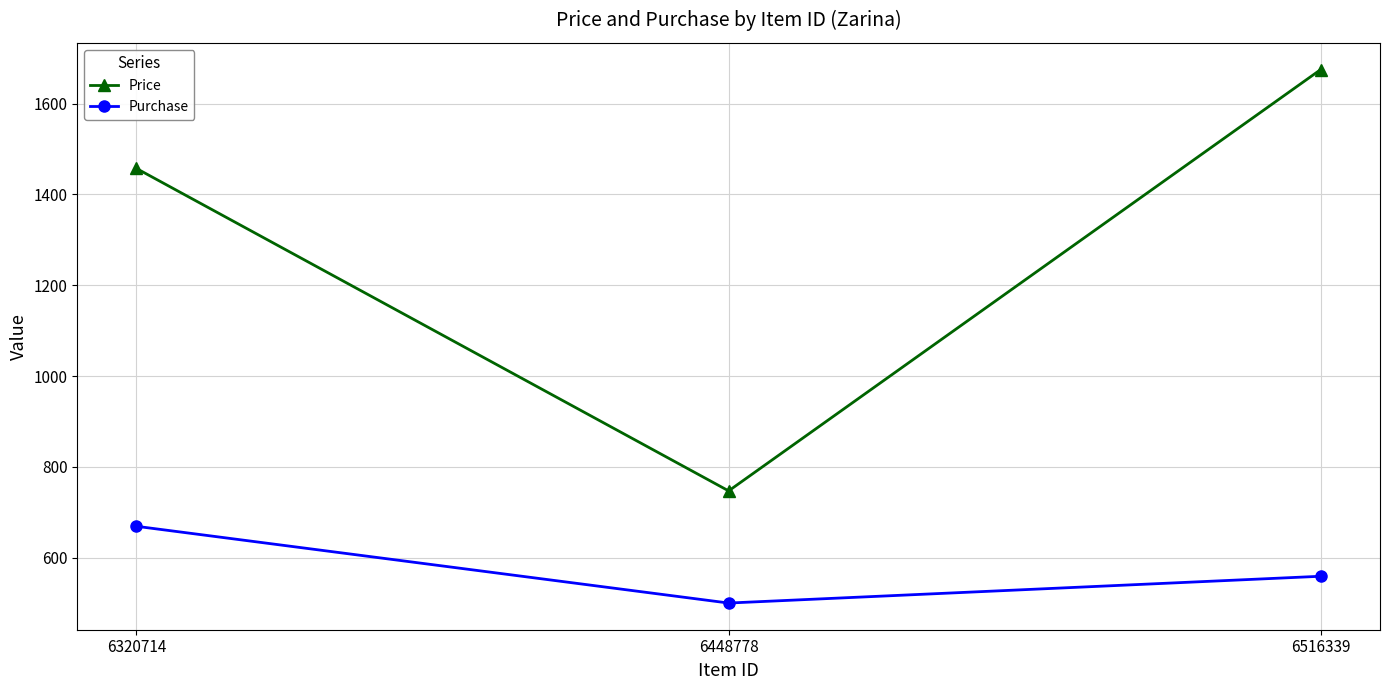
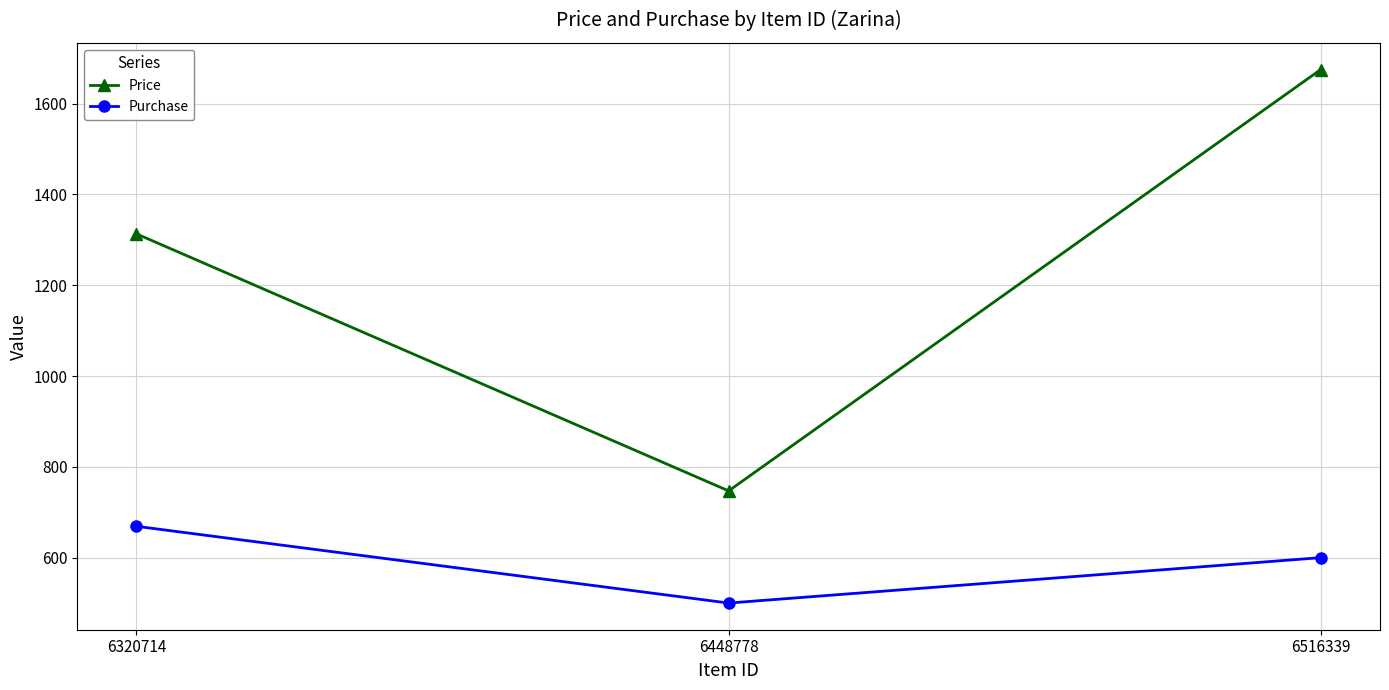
  {
    "Price": {
-     "6320714": 1460,
+     "6320714": 1310,
      "6448778": 750,
      "6516339": 1680
    },
    "Purchase": {
      "6320714": 670,
      "6448778": 500,
-     "6516339": 560
+     "6516339": 600
    }
  }
